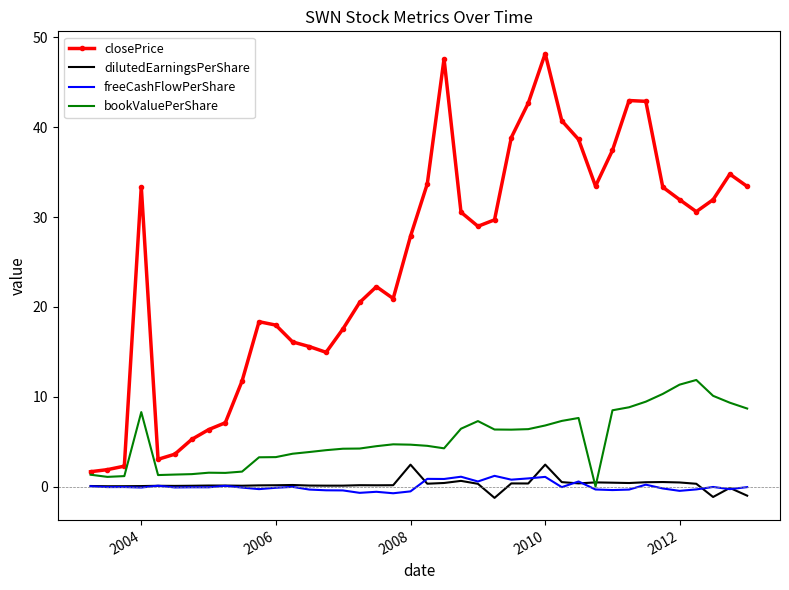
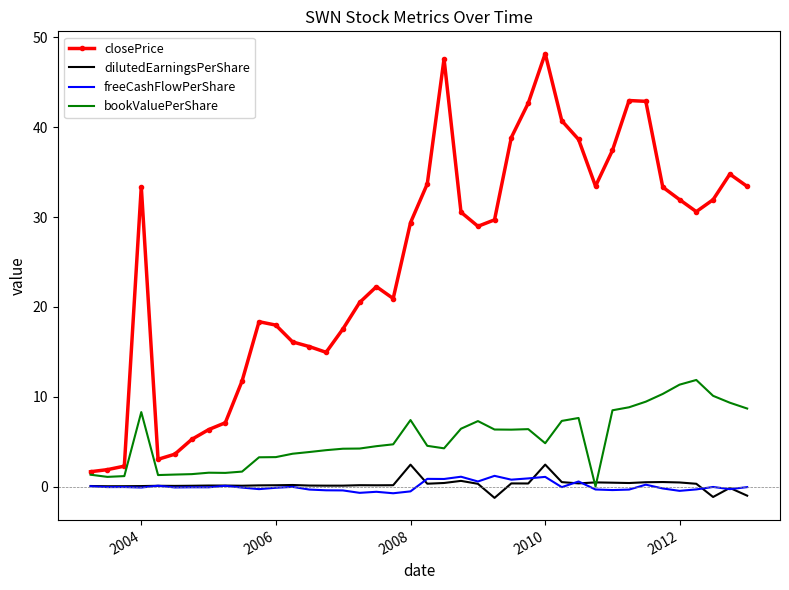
  {
    "closePrice": {
      "2004": 33,
-     "2008": 28,
+     "2008": 29,
      "2010": 48
    },
    "dilutedEarningsPerShare": {
      "2008": 2,
      "2010": 2
    },
    "freeCashFlowPerShare": {
      "2008": -1,
      "2010": 1
    },
    "bookValuePerShare": {
      "2004": 8,
-     "2008": 5,
-     "2010": 7
+     "2008": 7,
+     "2010": 5
    }
  }
